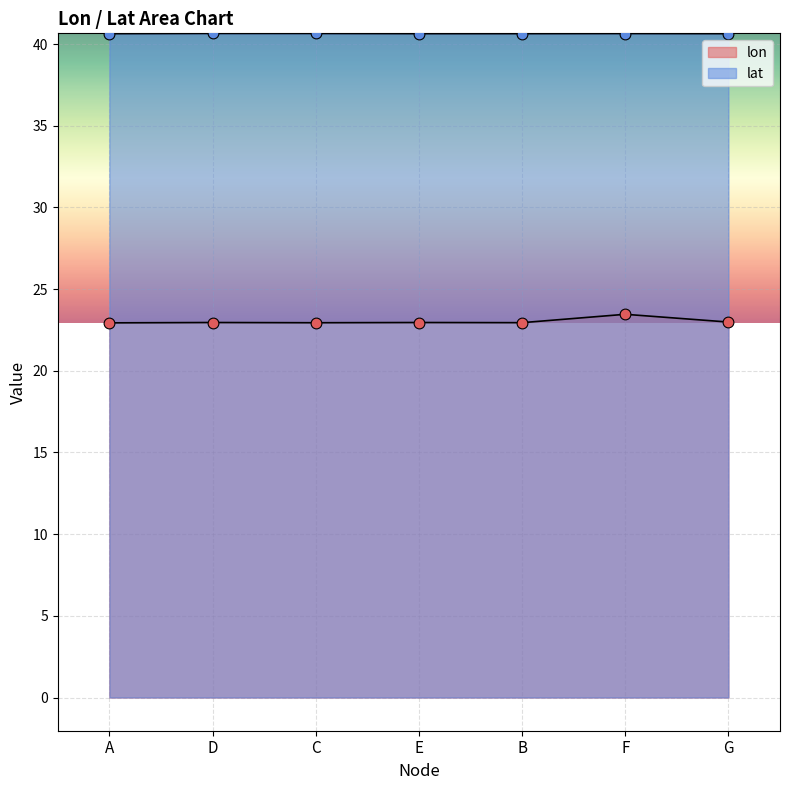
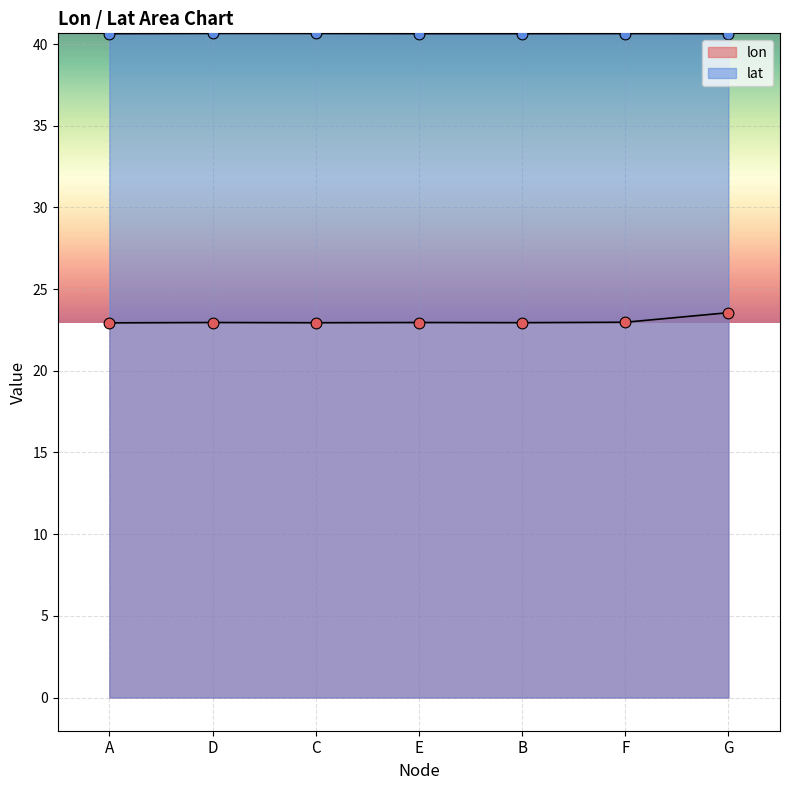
  {
    "lon": {
      "A": 22.9,
      "D": 23.0,
      "C": 22.9,
      "E": 23.0,
      "B": 22.9,
-     "F": 23.5,
-     "G": 23.0
+     "F": 23.0,
+     "G": 23.6
    },
    "lat": {
      "A": 40.6,
      "D": 40.7,
      "C": 40.6,
      "E": 40.6,
      "B": 40.6,
      "F": 40.6,
      "G": 40.6
    }
  }
